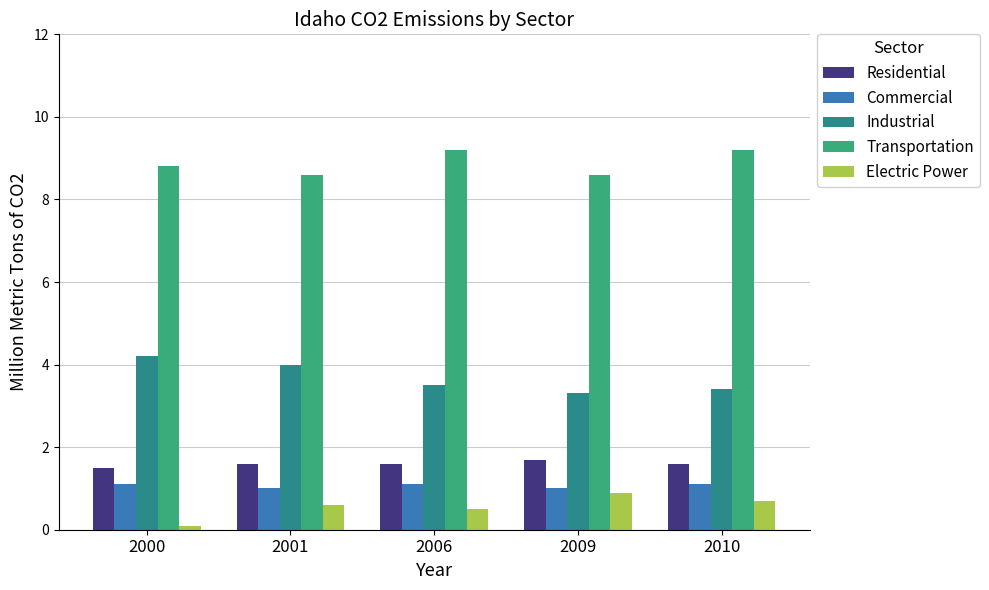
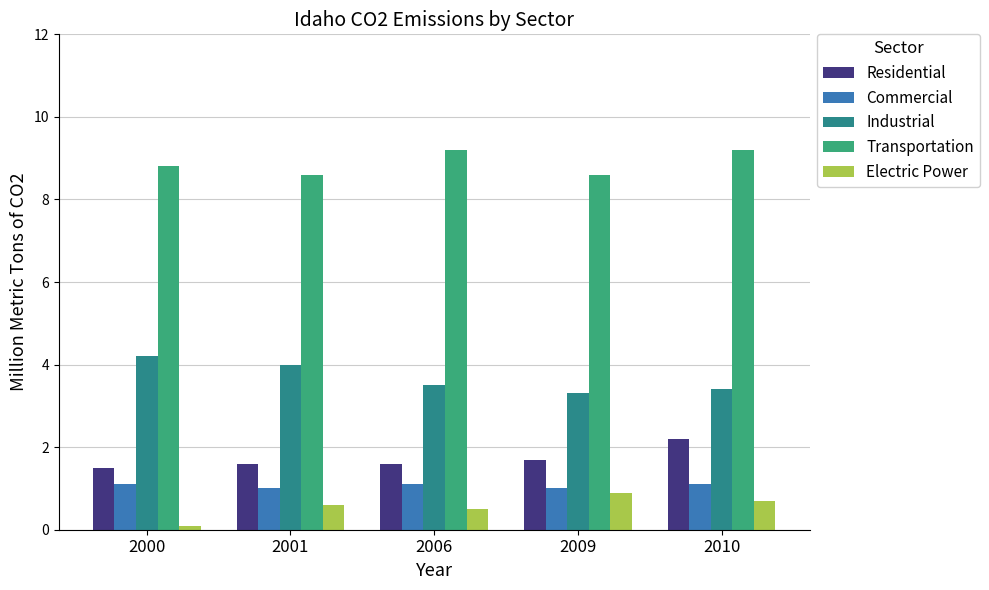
  {
    "Residential": {
      "2000": 1.5,
      "2001": 1.6,
      "2006": 1.6,
      "2009": 1.7,
-     "2010": 1.6
+     "2010": 2.2
    },
    "Electric Power": {
      "2000": 0.1,
      "2001": 0.6,
      "2006": 0.5,
      "2009": 0.9,
      "2010": 0.7
    }
  }
